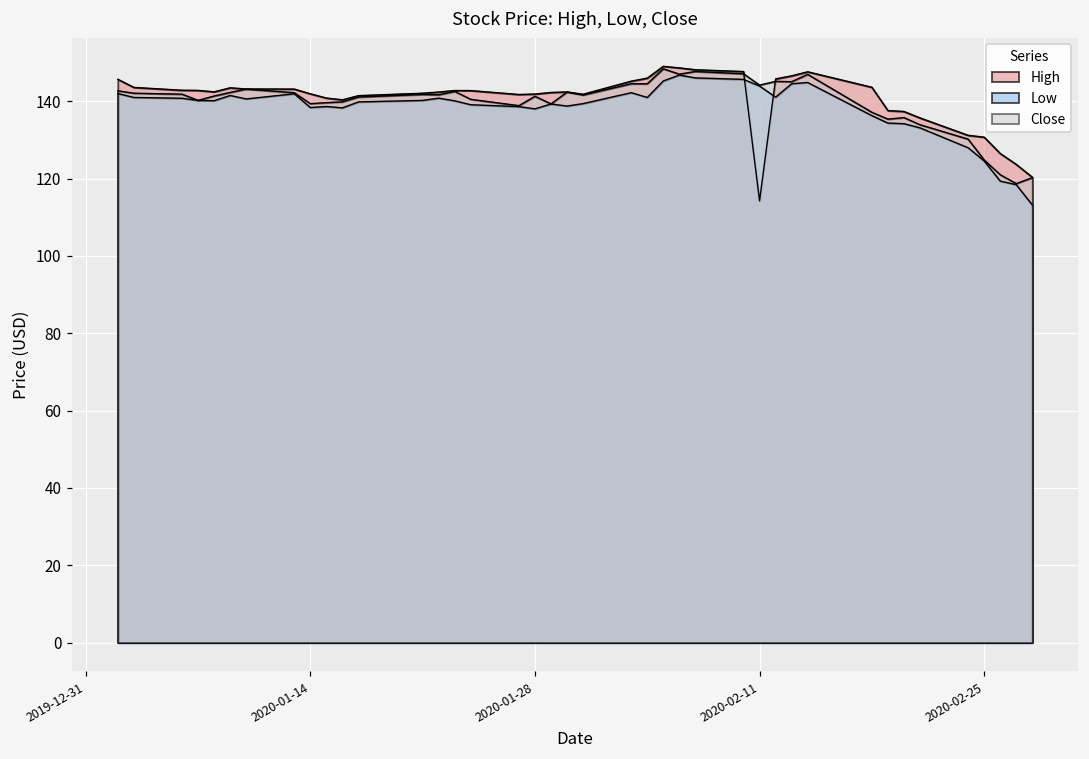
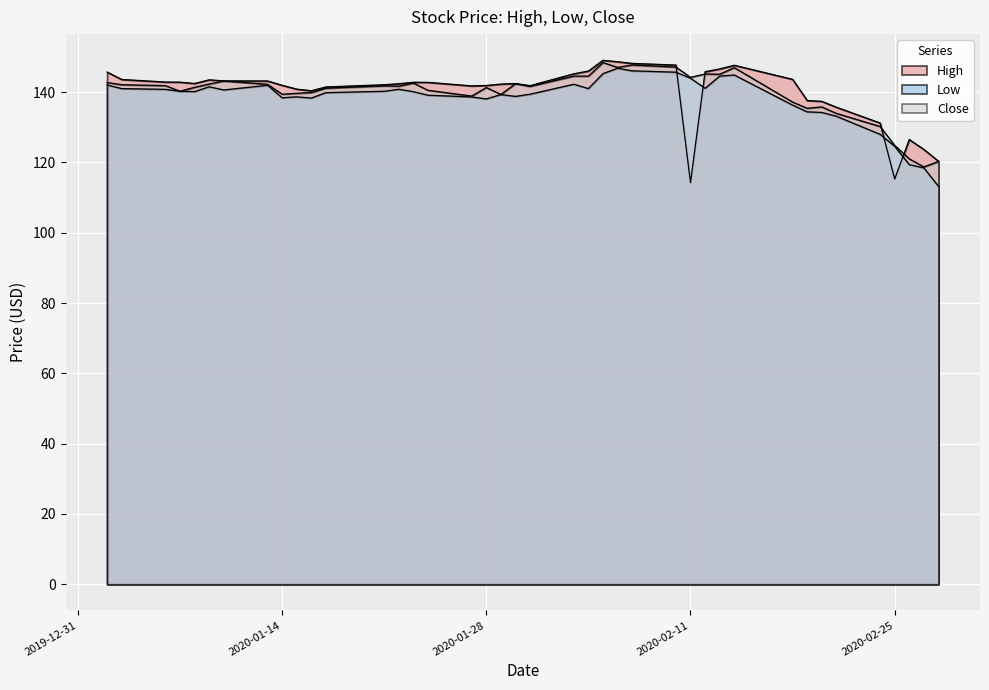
  {
    "High": {
      "2020-01-14": 142,
      "2020-02-11": 114,
-     "2020-02-25": 131
+     "2020-02-25": 115
    }
  }
